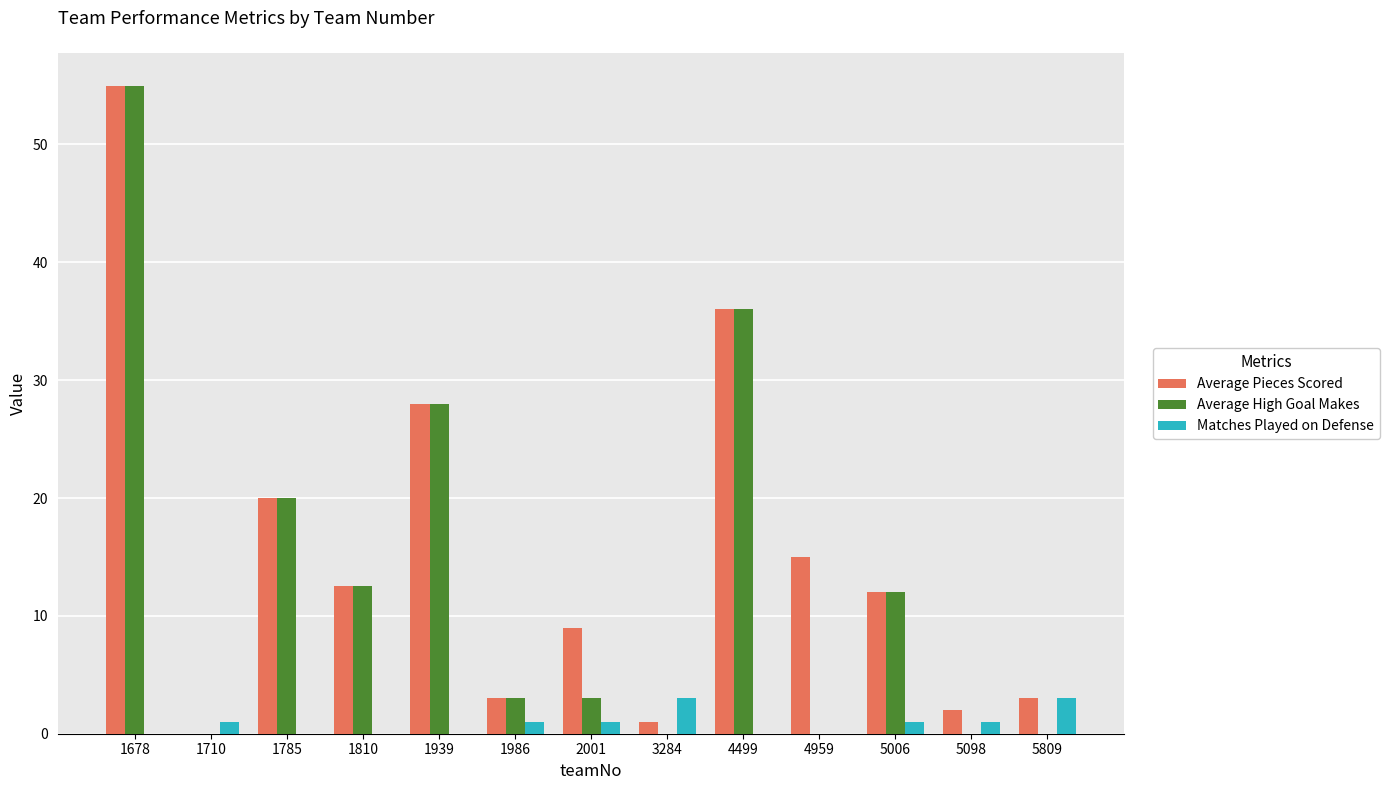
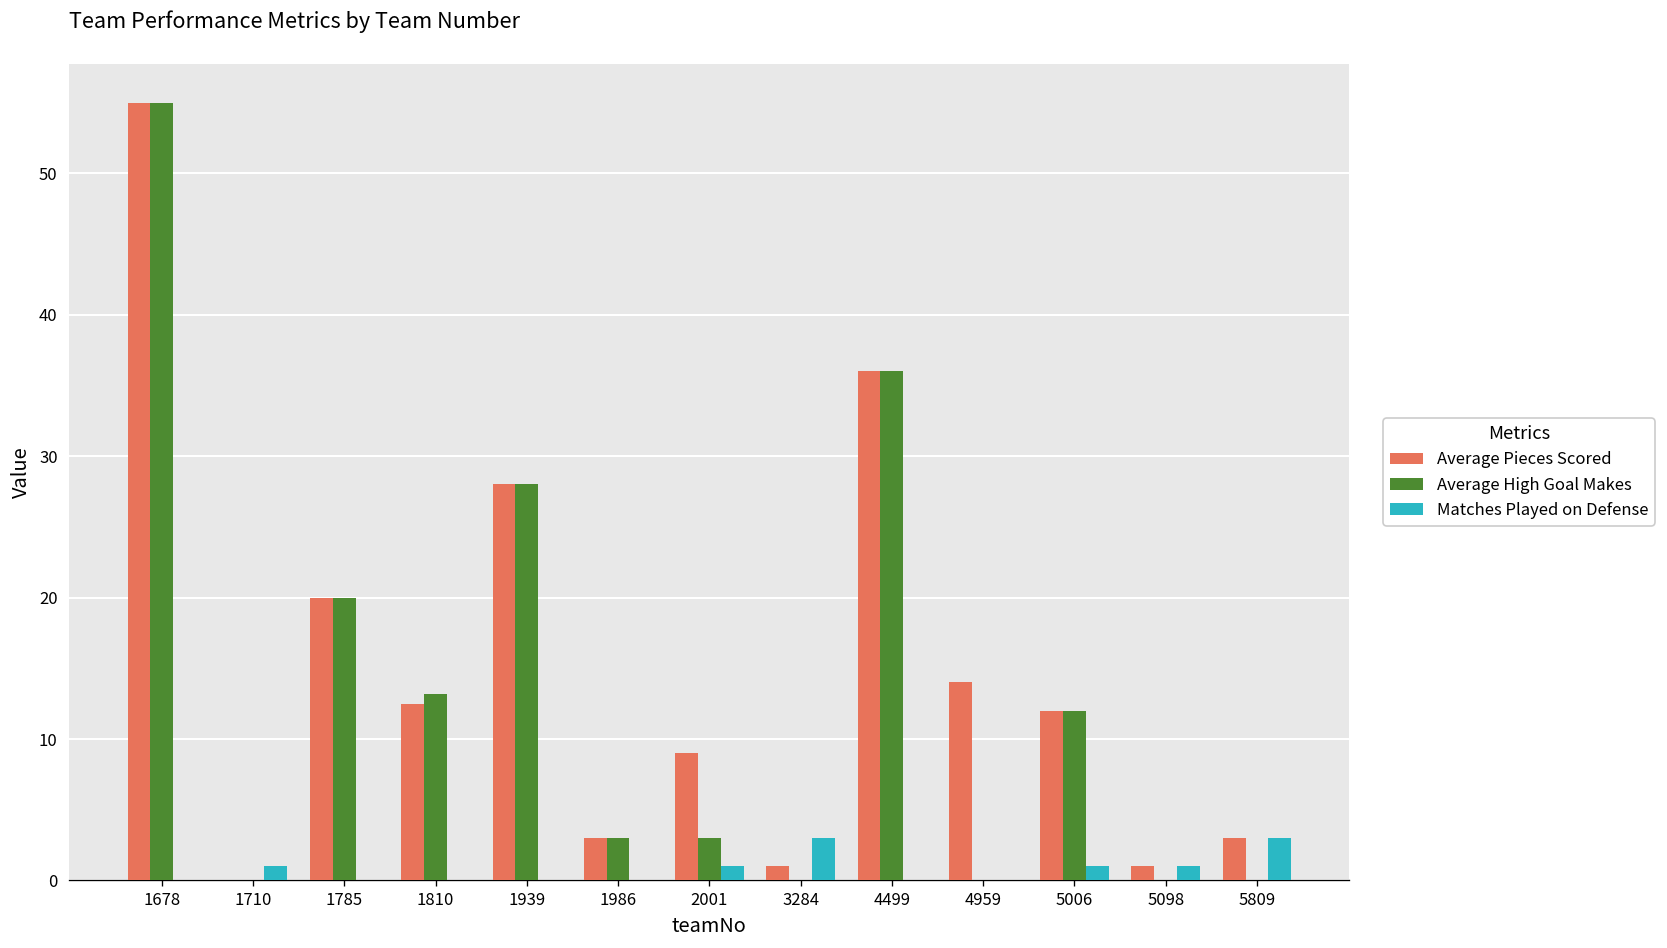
  {
    "Average Pieces Scored": {
      "1678": 55,
      "1710": 0,
      "1785": 20,
      "1810": 12.5,
      "1939": 28,
      "1986": 3,
      "2001": 9,
      "3284": 1,
      "4499": 36,
-     "4959": 15,
+     "4959": 14,
      "5006": 12,
-     "5098": 2,
+     "5098": 1,
      "5809": 3
    },
    "Average High Goal Makes": {
      "1678": 55.0,
      "1710": 0.0,
      "1785": 20.0,
-     "1810": 12.5,
+     "1810": 13.2,
      "1939": 28.0,
      "1986": 3.0,
      "2001": 3.0,
      "3284": 0.0,
      "4499": 36.0,
      "4959": 0.0,
      "5006": 12.0,
      "5098": 0.0,
      "5809": 0.0
    },
    "Matches Played on Defense": {
      "1678": 0,
      "1710": 1,
      "1785": 0,
      "1810": 0,
      "1939": 0,
-     "1986": 1,
+     "1986": 0,
      "2001": 1,
      "3284": 3,
      "4499": 0,
      "4959": 0,
      "5006": 1,
      "5098": 1,
      "5809": 3
    }
  }
